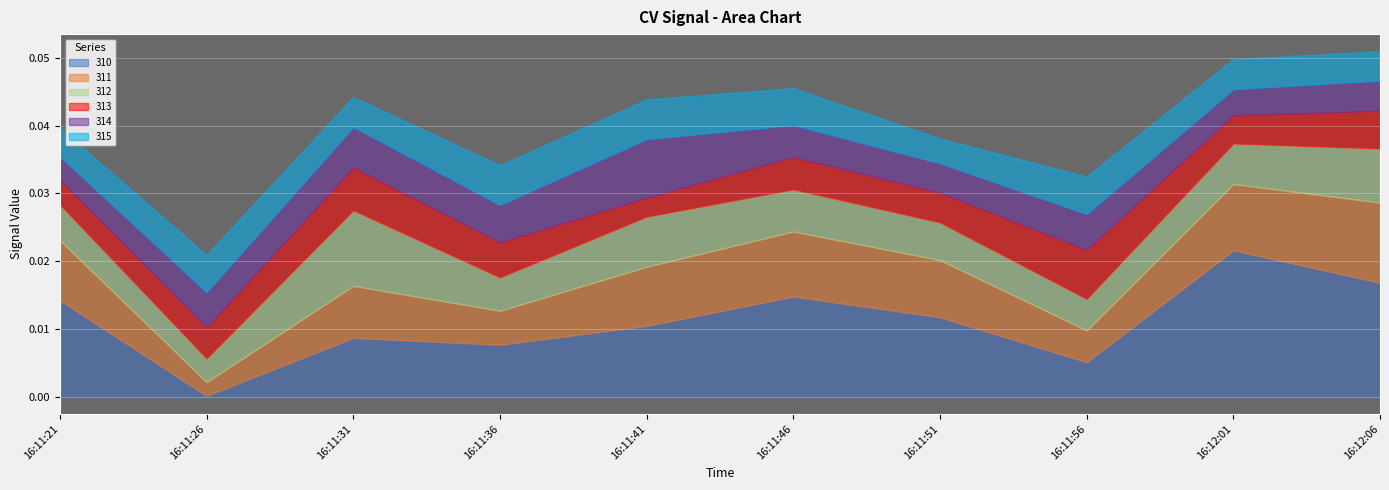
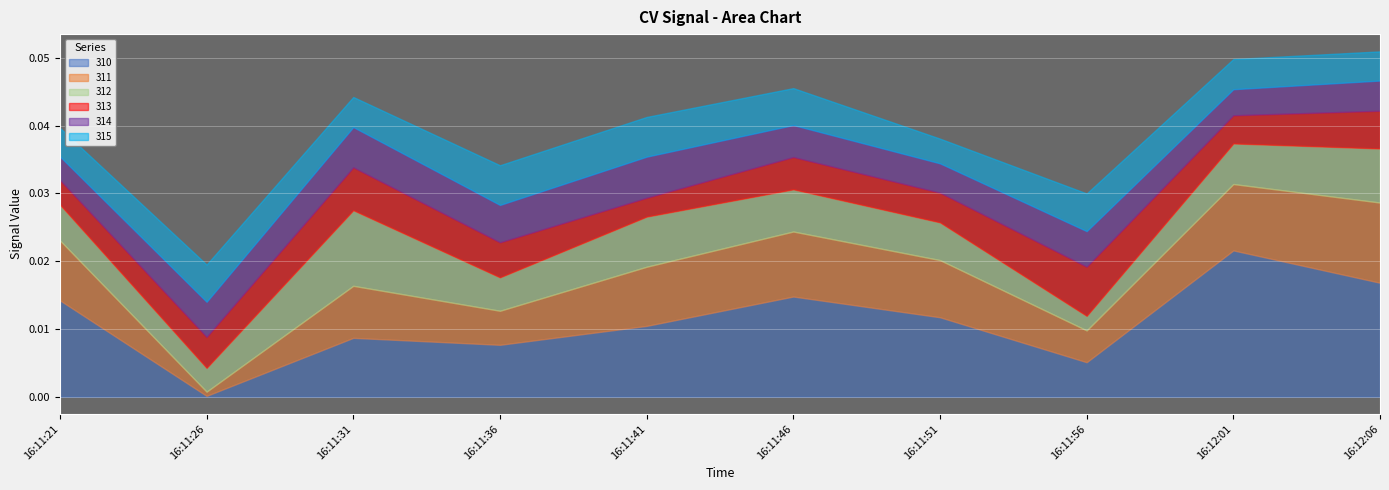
  {
    "310": {
      "16:11:21": 0.014,
      "16:11:31": 0.009,
      "16:11:36": 0.008,
      "16:11:41": 0.010,
      "16:11:46": 0.015,
      "16:11:51": 0.012,
      "16:11:56": 0.005,
      "16:12:01": 0.022,
      "16:12:06": 0.017
    },
    "311": {
      "16:11:21": 0.009,
-     "16:11:26": 0.002,
+     "16:11:26": 0.001,
      "16:11:31": 0.008,
      "16:11:36": 0.005,
      "16:11:41": 0.009,
      "16:11:46": 0.010,
      "16:11:51": 0.008,
      "16:11:56": 0.005,
      "16:12:01": 0.010,
      "16:12:06": 0.012
    },
    "312": {
      "16:11:21": 0.005,
      "16:11:26": 0.004,
      "16:11:31": 0.011,
      "16:11:36": 0.005,
      "16:11:41": 0.007,
      "16:11:46": 0.006,
      "16:11:51": 0.006,
-     "16:11:56": 0.005,
+     "16:11:56": 0.002,
      "16:12:01": 0.006,
      "16:12:06": 0.008
    },
    "313": {
      "16:11:21": 0.004,
      "16:11:26": 0.005,
      "16:11:31": 0.006,
      "16:11:36": 0.005,
      "16:11:41": 0.003,
      "16:11:46": 0.005,
      "16:11:51": 0.004,
      "16:11:56": 0.007,
      "16:12:01": 0.004,
      "16:12:06": 0.006
    },
    "314": {
      "16:11:21": 0.003,
      "16:11:26": 0.005,
      "16:11:31": 0.006,
      "16:11:36": 0.006,
-     "16:11:41": 0.009,
+     "16:11:41": 0.006,
      "16:11:46": 0.005,
      "16:11:51": 0.004,
      "16:11:56": 0.005,
      "16:12:01": 0.004,
      "16:12:06": 0.004
    },
    "315": {
      "16:11:21": 0.004,
      "16:11:26": 0.005,
      "16:11:31": 0.004,
      "16:11:36": 0.006,
      "16:11:41": 0.006,
      "16:11:46": 0.005,
      "16:11:51": 0.004,
      "16:11:56": 0.006,
      "16:12:01": 0.004,
      "16:12:06": 0.004
    }
  }
